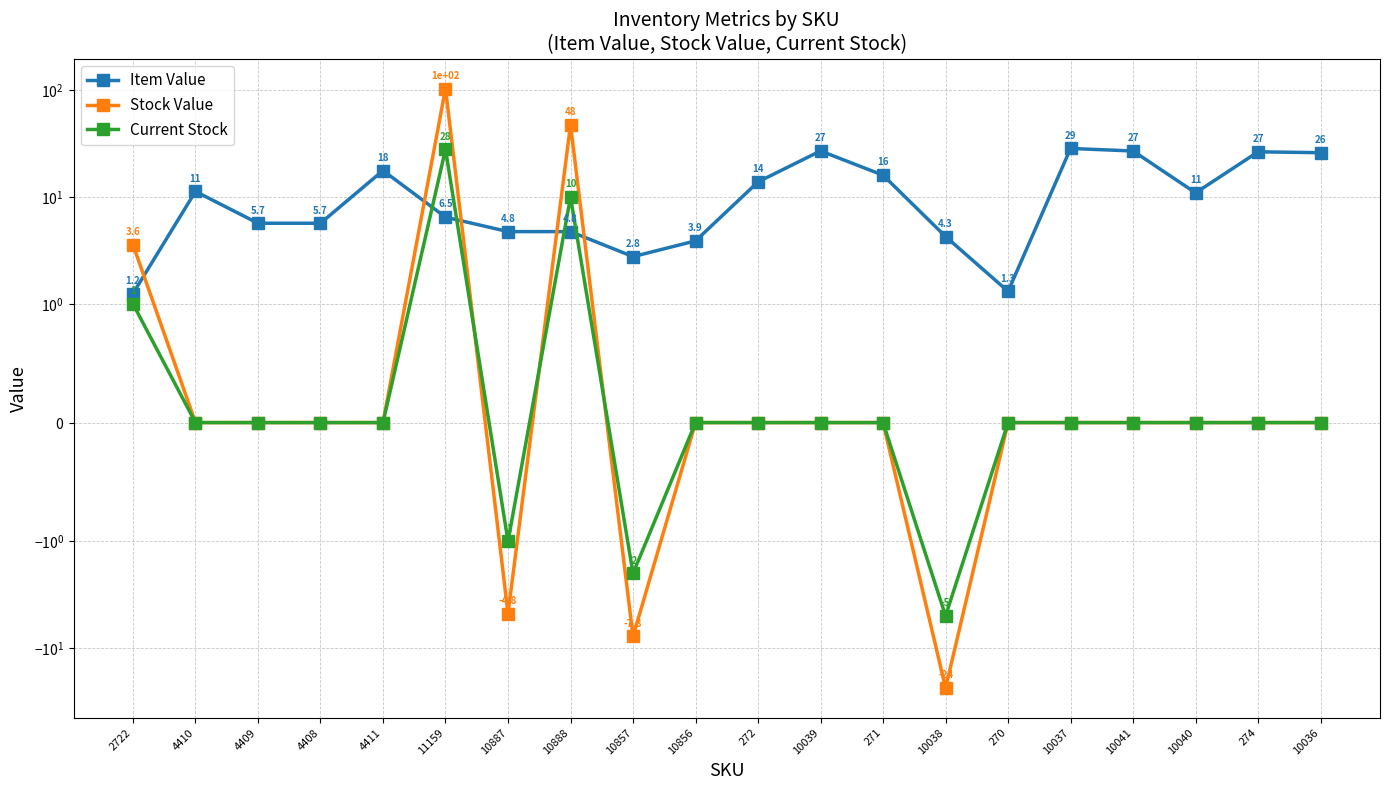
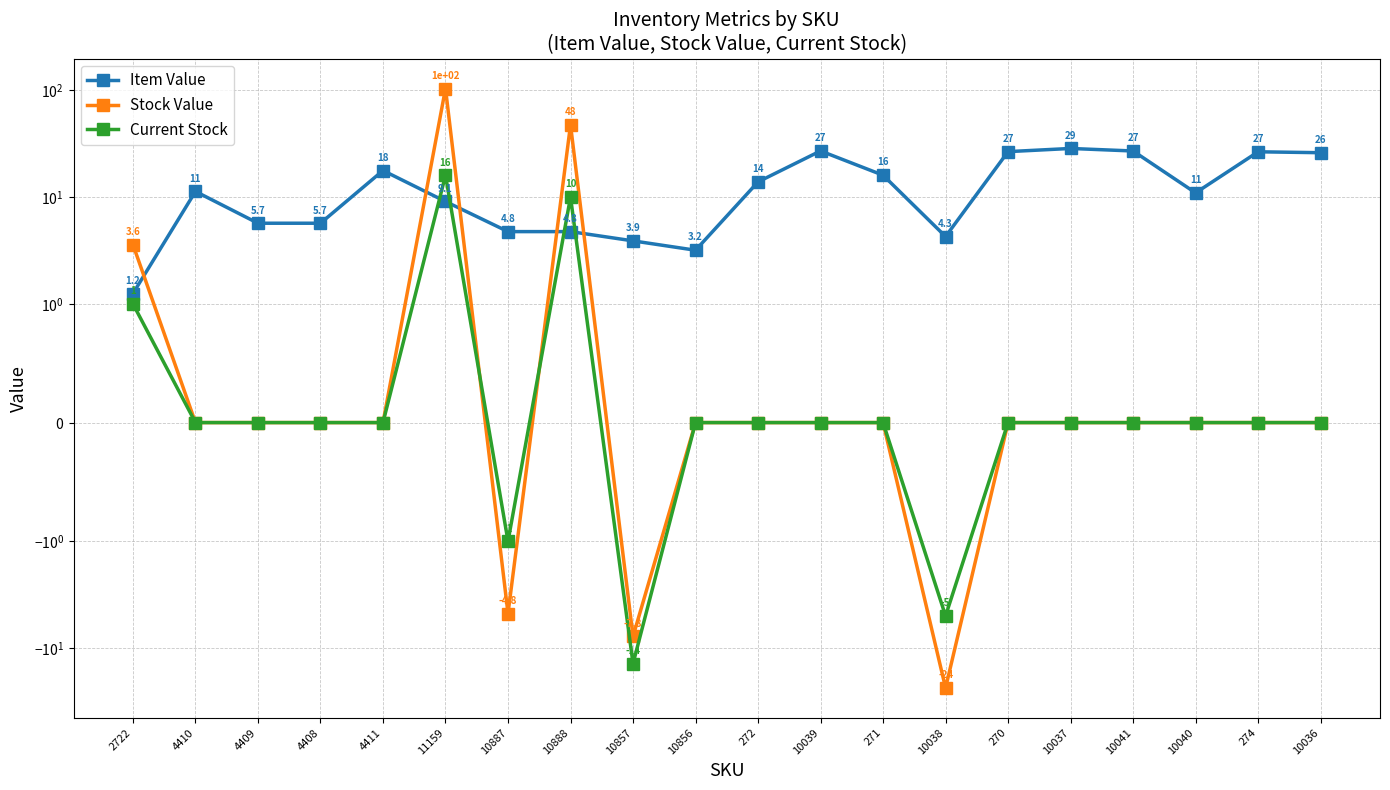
  {
    "Item Value": {
      "2722": 1,
      "4410": 11,
      "4409": 5.7,
      "4408": 5.7,
      "4411": 18,
-     "11159": 6.5,
+     "11159": 9.1,
      "10887": 4.8,
      "10888": 4.8,
-     "10857": 2.8,
-     "10856": 3.9,
+     "10857": 3.9,
+     "10856": 3.2,
      "272": 14,
      "10039": 27,
      "271": 16,
      "10038": 4.3,
-     "270": 1.3,
+     "270": 27,
      "10037": 29,
      "10041": 27,
      "10040": 11,
      "274": 27,
      "10036": 26
    },
    "Stock Value": {
      "2722": 3.6,
      "10887": -4.8,
      "10888": 48,
      "10857": -7.8,
      "10038": -24
    },
    "Current Stock": {
-     "11159": 28,
+     "11159": 16,
      "10888": 10,
-     "10857": -2
+     "10857": -14
    }
  }
